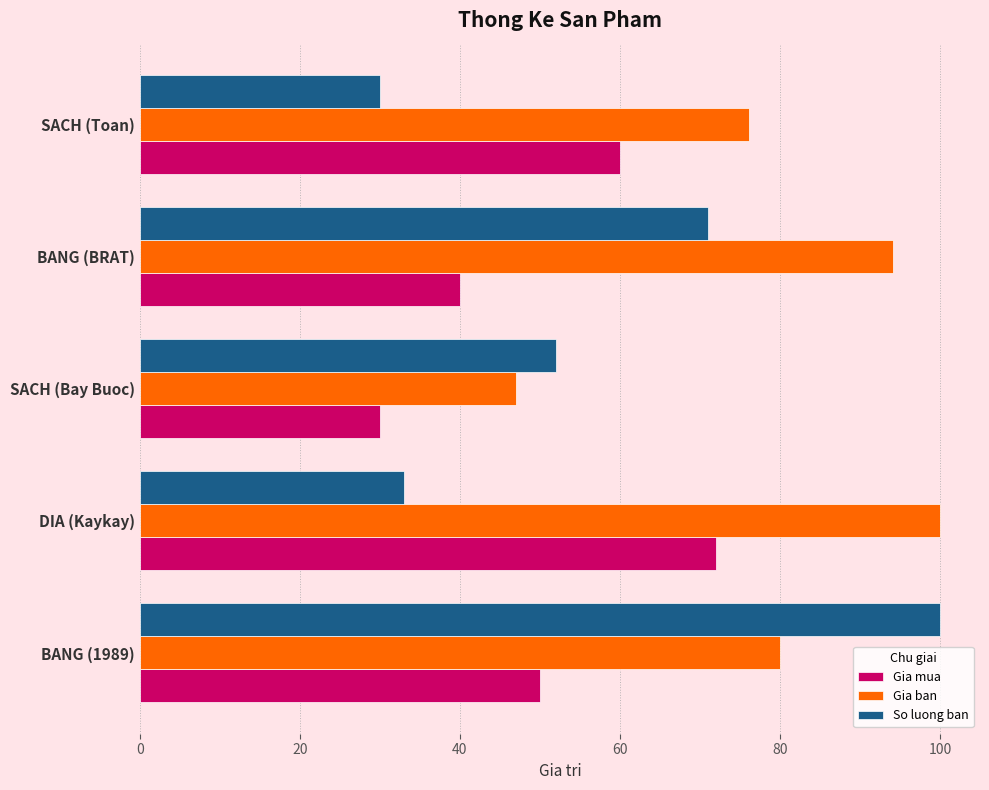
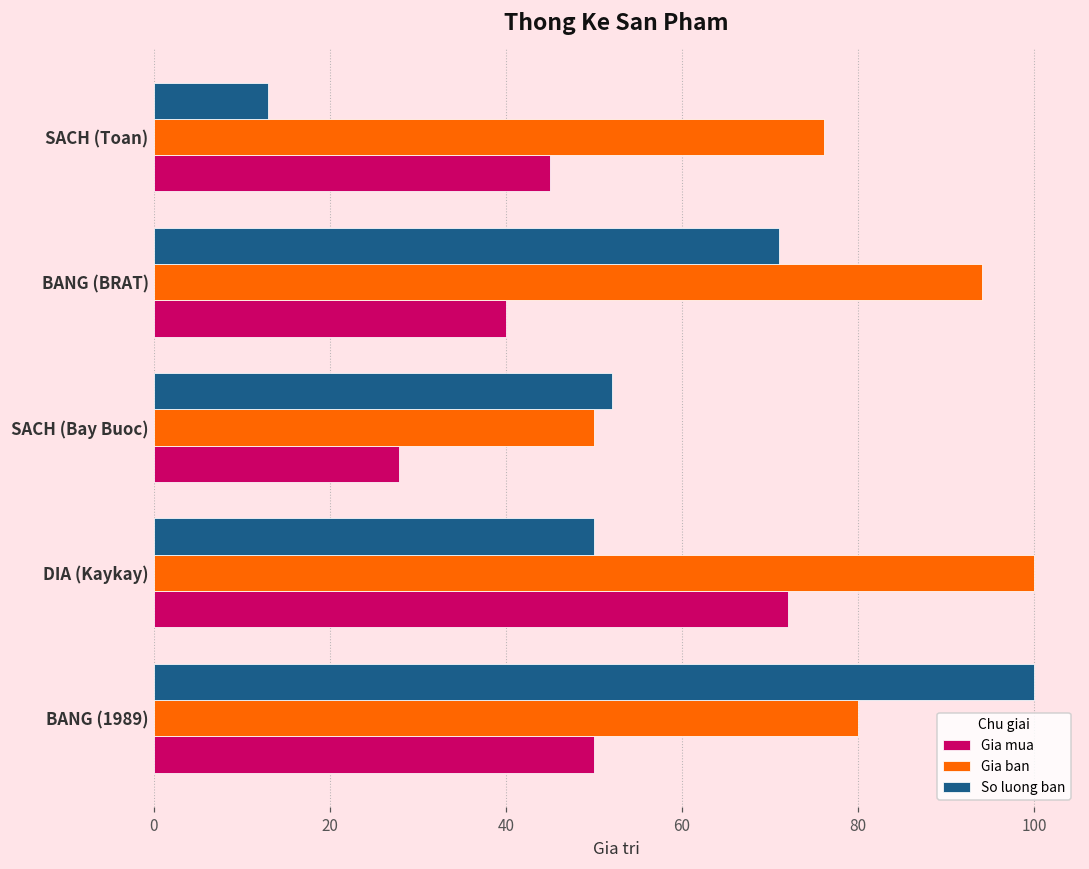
  {
    "Gia mua": {
-     "SACH (Toan)": 60,
+     "SACH (Toan)": 45,
      "BANG (BRAT)": 40,
-     "SACH (Bay Buoc)": 30,
+     "SACH (Bay Buoc)": 28,
      "DIA (Kaykay)": 72,
      "BANG (1989)": 50
    },
    "Gia ban": {
      "SACH (Toan)": 76,
      "BANG (BRAT)": 94,
-     "SACH (Bay Buoc)": 47,
+     "SACH (Bay Buoc)": 50,
      "DIA (Kaykay)": 100,
      "BANG (1989)": 80
    },
    "So luong ban": {
-     "SACH (Toan)": 30,
+     "SACH (Toan)": 13,
      "BANG (BRAT)": 71,
      "SACH (Bay Buoc)": 52,
-     "DIA (Kaykay)": 33,
+     "DIA (Kaykay)": 50,
      "BANG (1989)": 100
    }
  }
